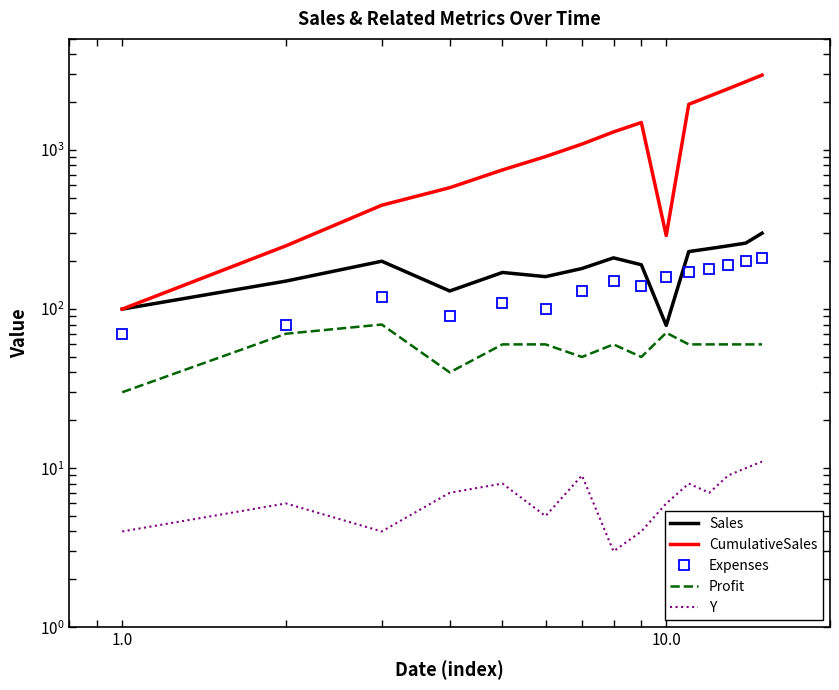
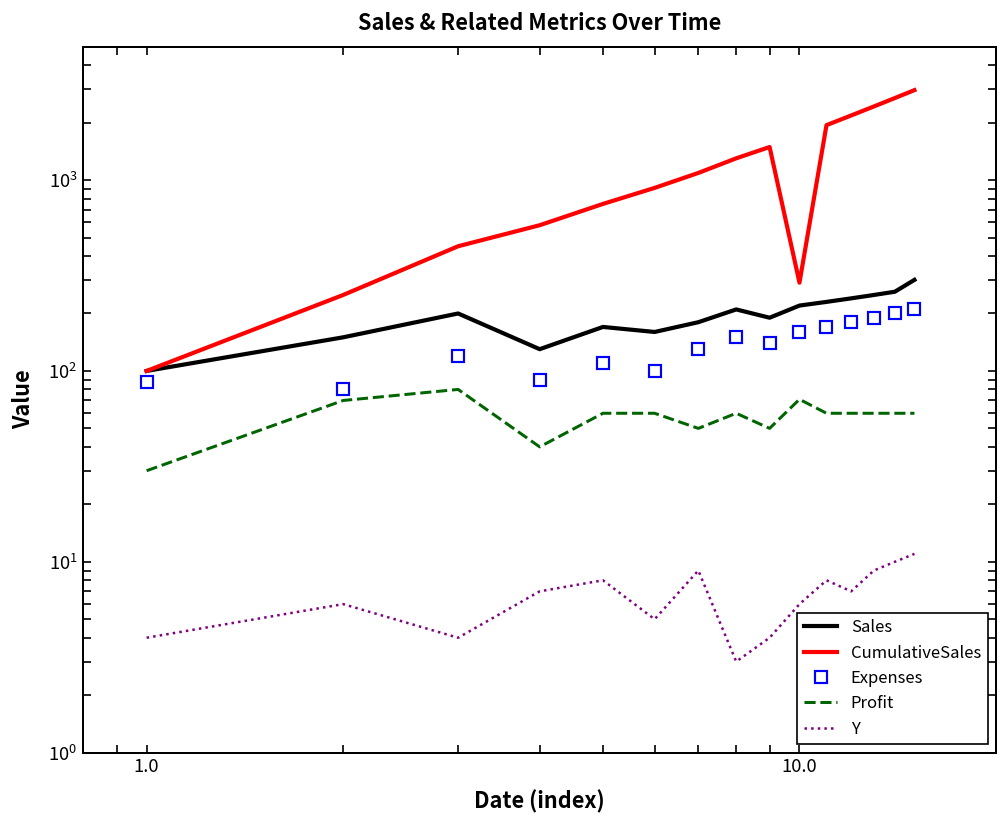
  {
    "Sales": {
-     "10.0": 80
+     "10.0": 220
    },
    "CumulativeSales": {
      "10.0": 290
    },
    "Expenses": {
-     "1.0": 70,
+     "1.0": 90,
      "10.0": 160
    },
    "Profit": {
      "1.0": 30,
      "10.0": 70
    },
    "Y": {
      "1.0": 4,
      "10.0": 6
    }
  }
